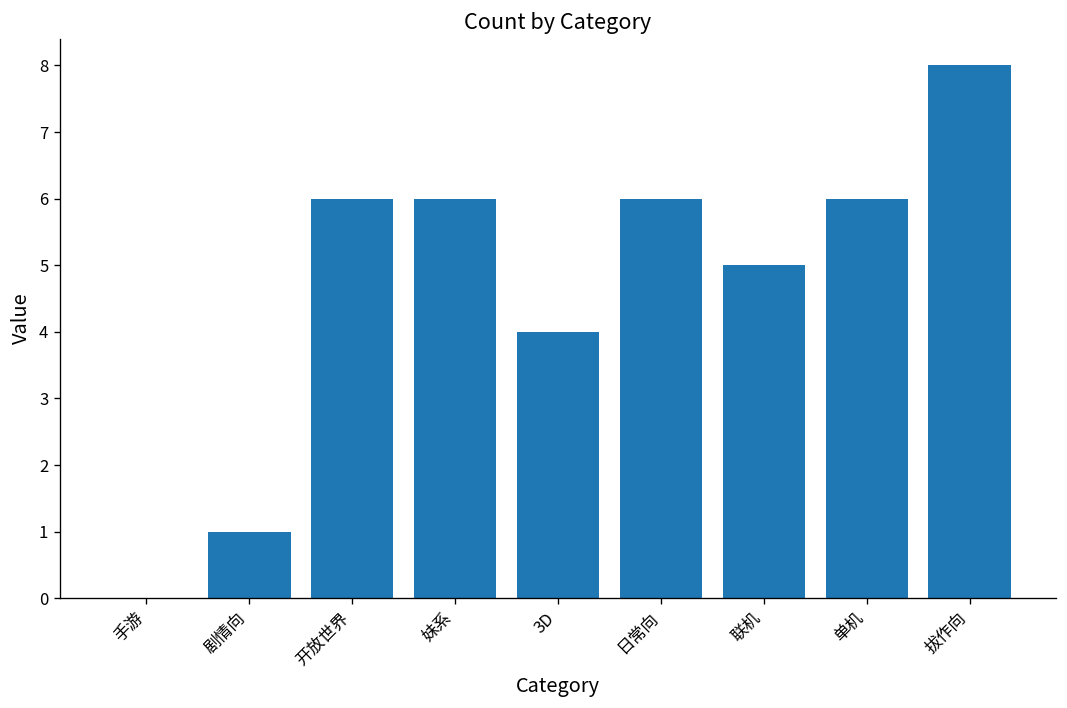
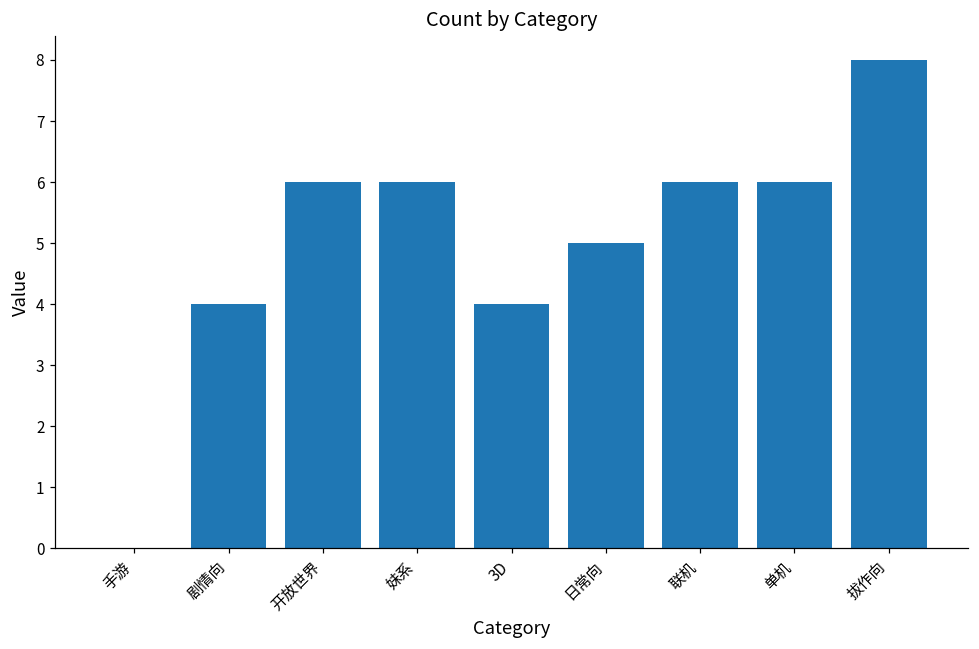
  {
    "手游": 0,
-   "剧情向": 1,
+   "剧情向": 4,
    "开放世界": 6,
    "妹系": 6,
    "3D": 4,
-   "日常向": 6,
-   "联机": 5,
+   "日常向": 5,
+   "联机": 6,
    "单机": 6,
    "拔作向": 8
  }
